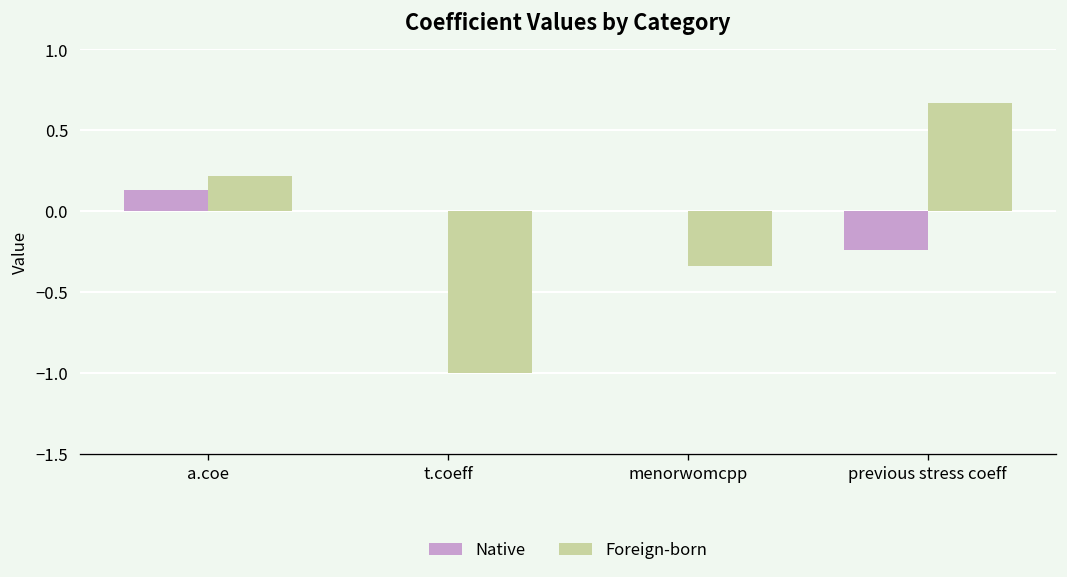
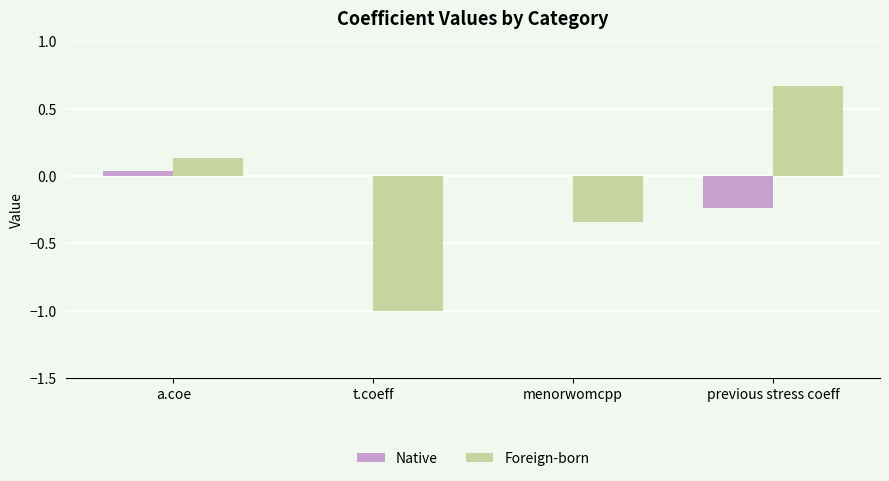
  {
    "Native": {
-     "a.coe": 0.13,
+     "a.coe": 0.04,
      "t.coeff": 0.00,
      "menorwomcpp": 0.00,
      "previous stress coeff": -0.24
    },
    "Foreign-born": {
-     "a.coe": 0.22,
+     "a.coe": 0.13,
      "t.coeff": -1.00,
      "menorwomcpp": -0.34,
      "previous stress coeff": 0.67
    }
  }
